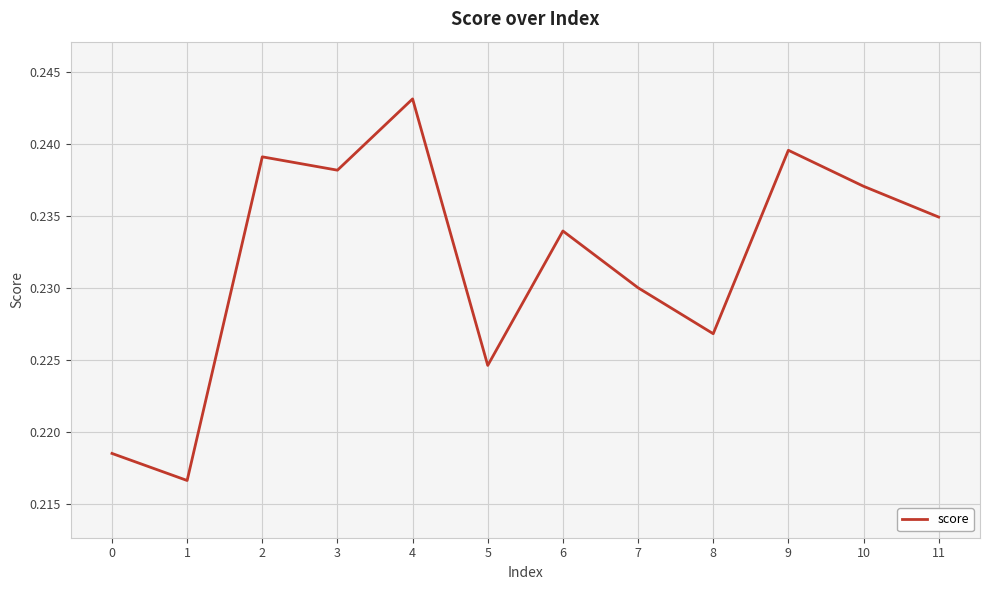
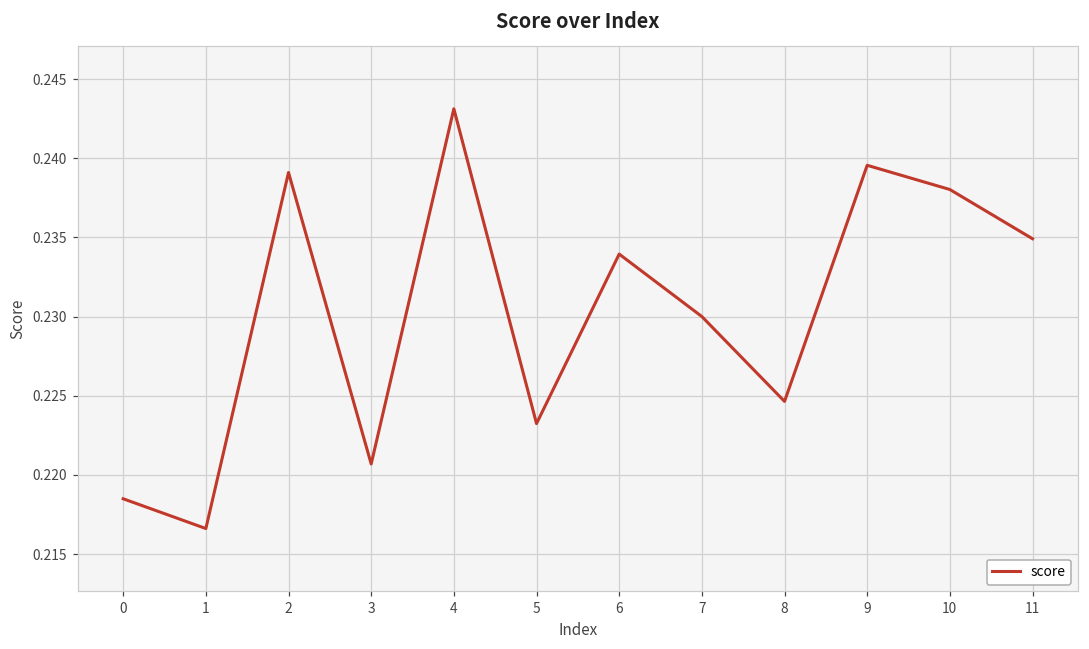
  {
    "0": 0.2185,
    "1": 0.2166,
    "2": 0.2391,
-   "3": 0.2382,
+   "3": 0.2207,
    "4": 0.2431,
-   "5": 0.2246,
+   "5": 0.2232,
    "6": 0.2339,
    "7": 0.2300,
-   "8": 0.2268,
+   "8": 0.2246,
    "9": 0.2396,
-   "10": 0.2371,
+   "10": 0.2380,
    "11": 0.2349
  }
